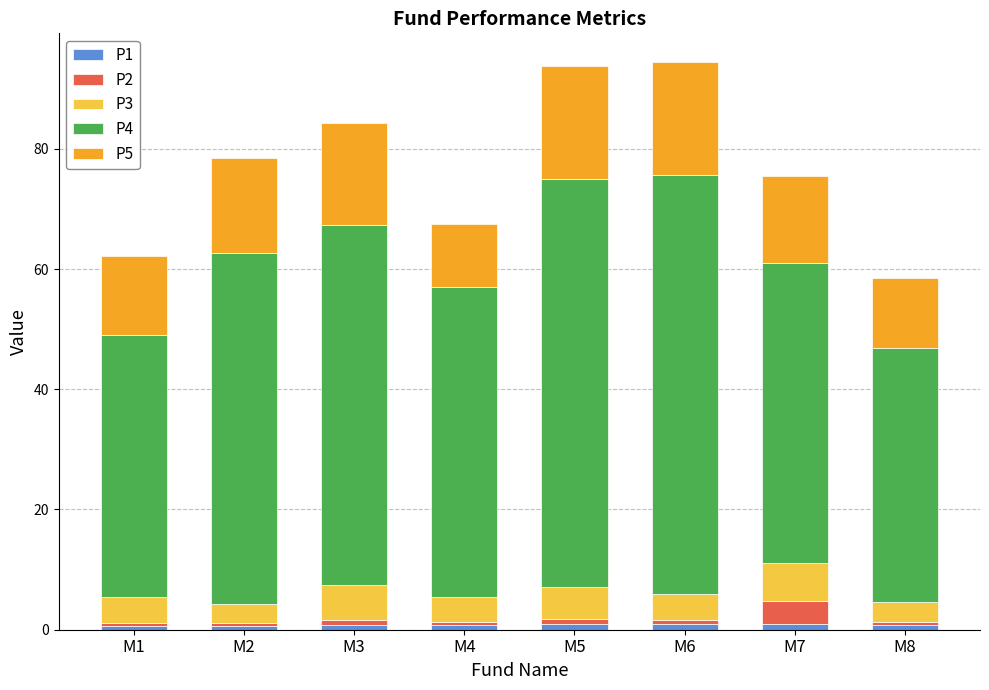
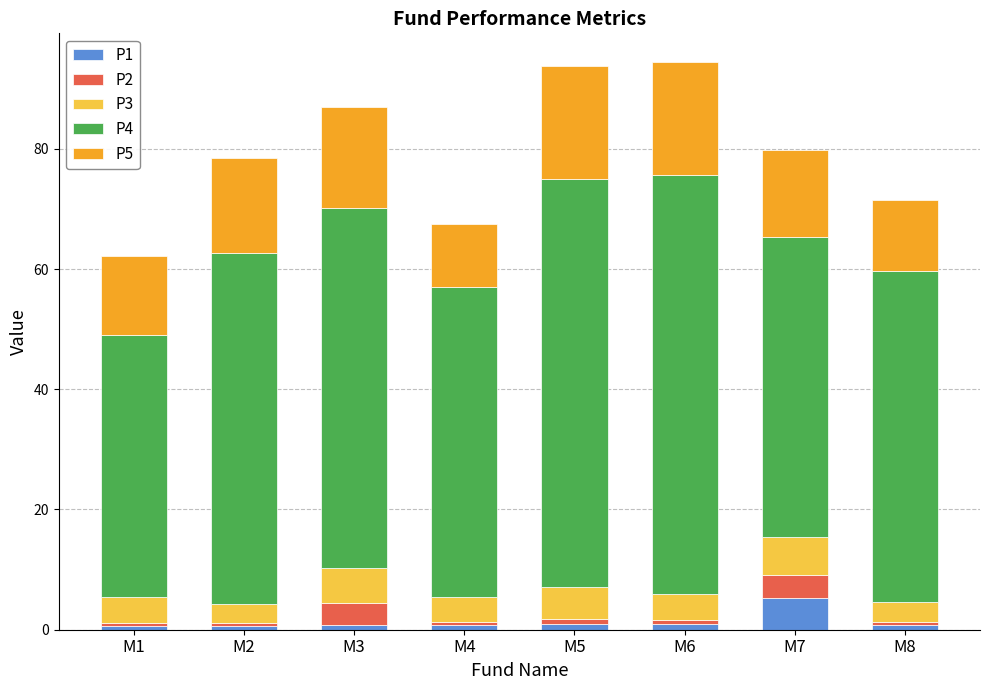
  {
    "P1": {
      "M1": 1,
      "M2": 1,
      "M3": 1,
      "M4": 1,
      "M5": 1,
      "M6": 1,
-     "M7": 1,
+     "M7": 5,
      "M8": 1
    },
    "P2": {
      "M1": 0,
      "M2": 0,
-     "M3": 1,
+     "M3": 4,
      "M4": 1,
      "M5": 1,
      "M6": 1,
      "M7": 4,
      "M8": 1
    },
    "P4": {
      "M1": 44,
      "M2": 58,
      "M3": 60,
      "M4": 52,
      "M5": 68,
      "M6": 70,
      "M7": 50,
-     "M8": 42
+     "M8": 55
    }
  }
